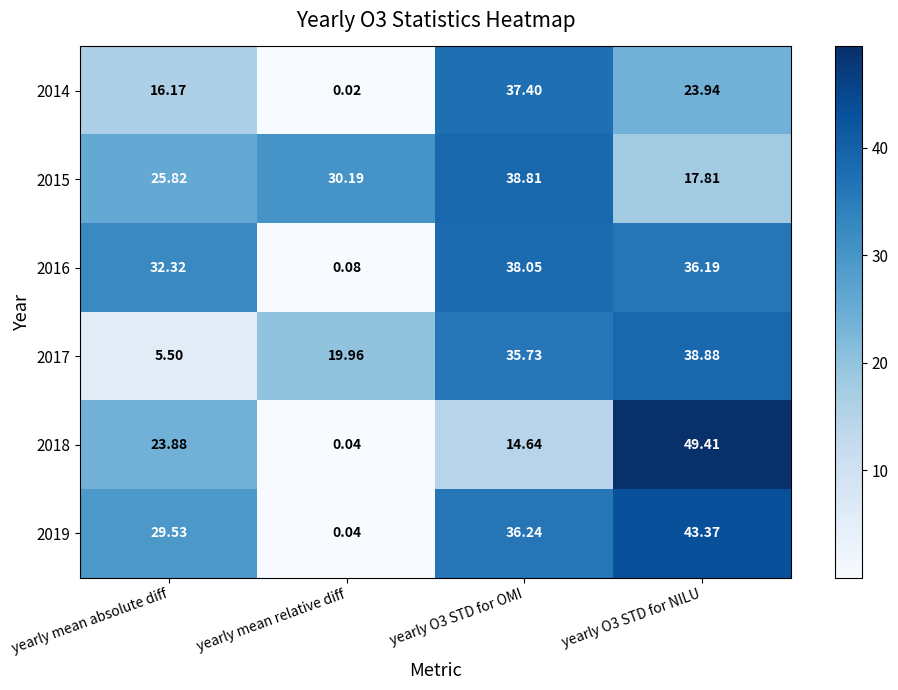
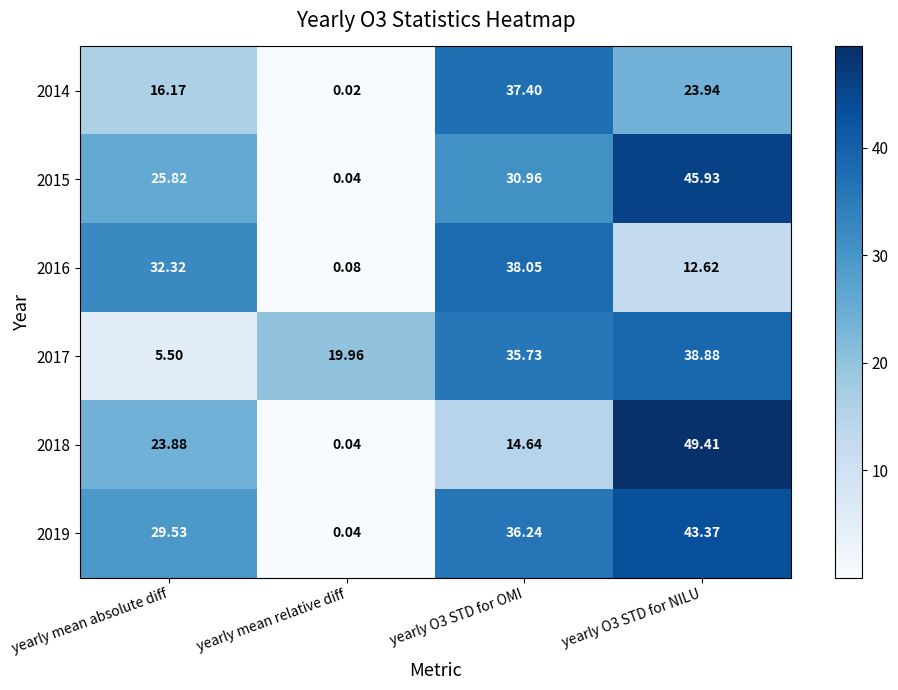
  {
    "2014": {
      "yearly mean absolute diff": 16.17,
      "yearly mean relative diff": 0.02,
      "yearly O3 STD for OMI": 37.40,
      "yearly O3 STD for NILU": 23.94
    },
    "2015": {
      "yearly mean absolute diff": 25.82,
-     "yearly mean relative diff": 30.19,
-     "yearly O3 STD for OMI": 38.81,
-     "yearly O3 STD for NILU": 17.81
+     "yearly mean relative diff": 0.04,
+     "yearly O3 STD for OMI": 30.96,
+     "yearly O3 STD for NILU": 45.93
    },
    "2016": {
      "yearly mean absolute diff": 32.32,
      "yearly mean relative diff": 0.08,
      "yearly O3 STD for OMI": 38.05,
-     "yearly O3 STD for NILU": 36.19
+     "yearly O3 STD for NILU": 12.62
    },
    "2017": {
      "yearly mean absolute diff": 5.50,
      "yearly mean relative diff": 19.96,
      "yearly O3 STD for OMI": 35.73,
      "yearly O3 STD for NILU": 38.88
    },
    "2018": {
      "yearly mean absolute diff": 23.88,
      "yearly mean relative diff": 0.04,
      "yearly O3 STD for OMI": 14.64,
      "yearly O3 STD for NILU": 49.41
    },
    "2019": {
      "yearly mean absolute diff": 29.53,
      "yearly mean relative diff": 0.04,
      "yearly O3 STD for OMI": 36.24,
      "yearly O3 STD for NILU": 43.37
    }
  }
